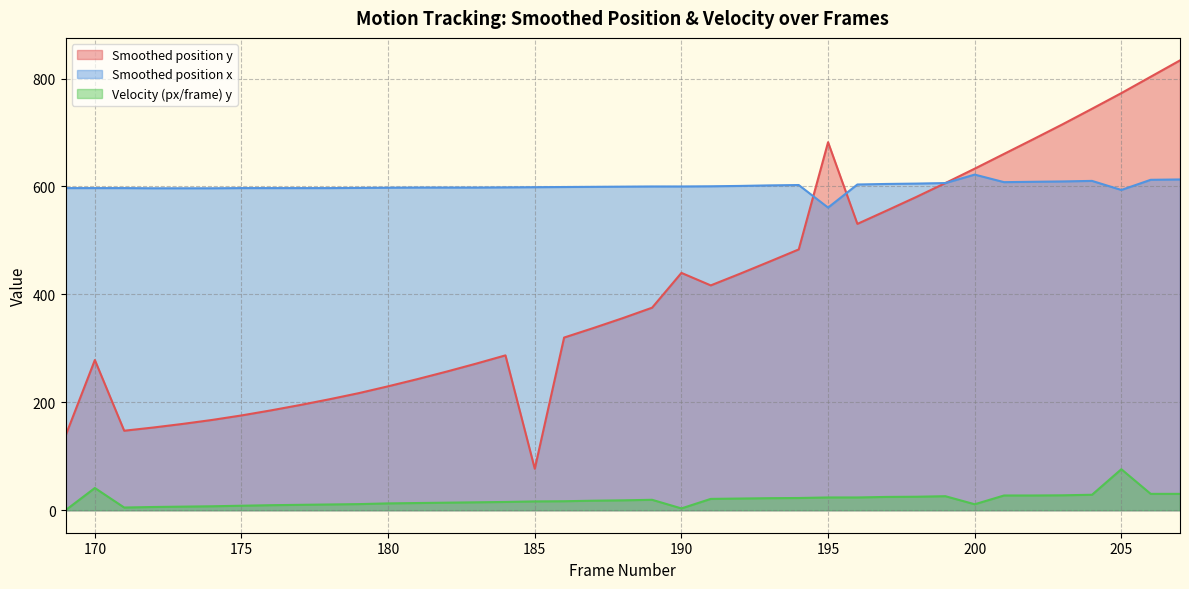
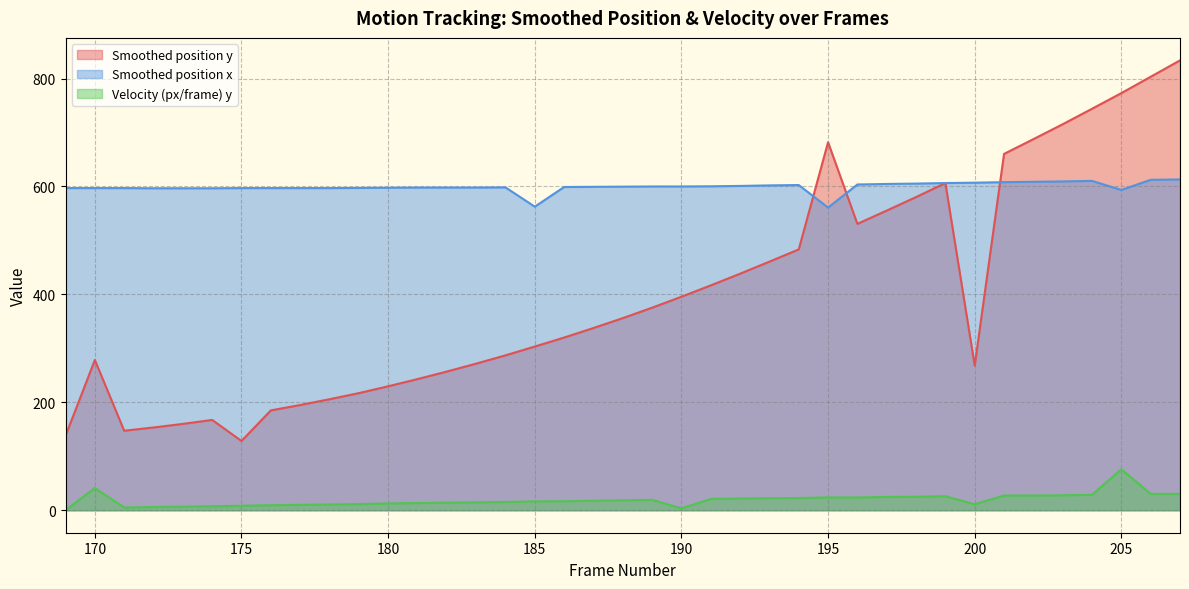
  {
    "Smoothed position y": {
      "170": 280,
-     "175": 180,
+     "175": 130,
      "180": 230,
-     "185": 80,
-     "190": 440,
+     "185": 300,
+     "190": 400,
      "195": 680,
-     "200": 630,
+     "200": 270,
      "205": 770
    },
    "Smoothed position x": {
      "170": 600,
      "175": 600,
      "180": 600,
-     "185": 600,
+     "185": 560,
      "190": 600,
      "195": 560,
-     "200": 620,
+     "200": 610,
      "205": 590
    },
    "Velocity (px/frame) y": {
      "170": 40,
      "175": 10,
      "180": 10,
      "185": 20,
      "190": 0,
      "195": 20,
      "200": 10,
      "205": 80
    }
  }
